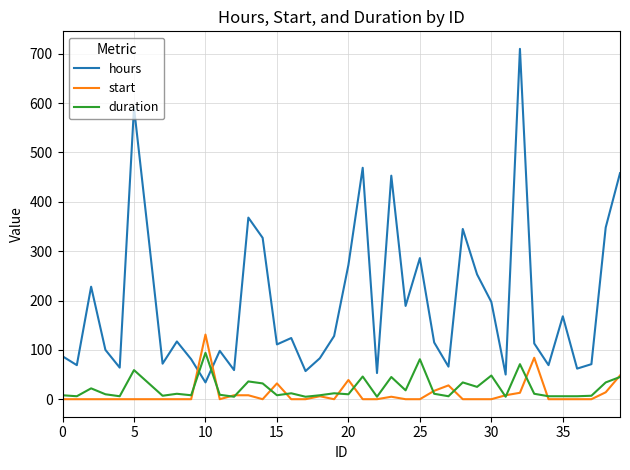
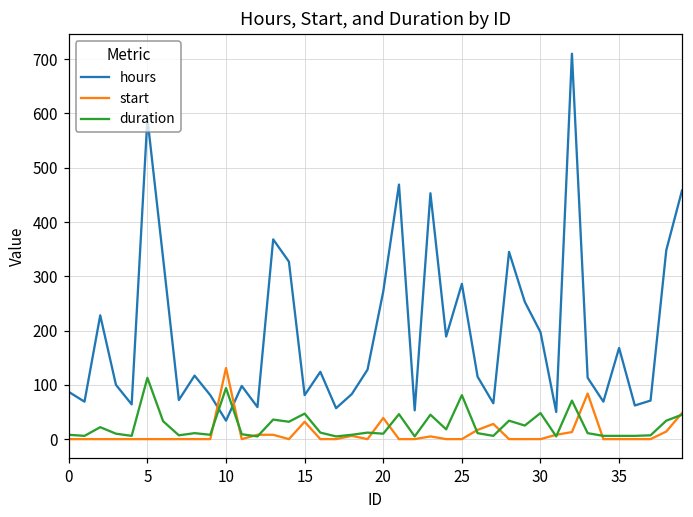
  {
    "hours": {
      "0": 90,
      "10": 30,
-     "15": 110,
+     "15": 80,
      "20": 270,
      "25": 290,
      "30": 200,
      "35": 170
    },
    "start": {
      "0": 0,
      "5": 0,
      "10": 130,
      "15": 30,
      "20": 40,
      "25": 0,
      "30": 0,
      "35": 0
    },
    "duration": {
      "0": 10,
-     "5": 60,
+     "5": 110,
      "10": 90,
-     "15": 10,
+     "15": 50,
      "20": 10,
      "25": 80,
      "30": 50,
      "35": 10
    }
  }
